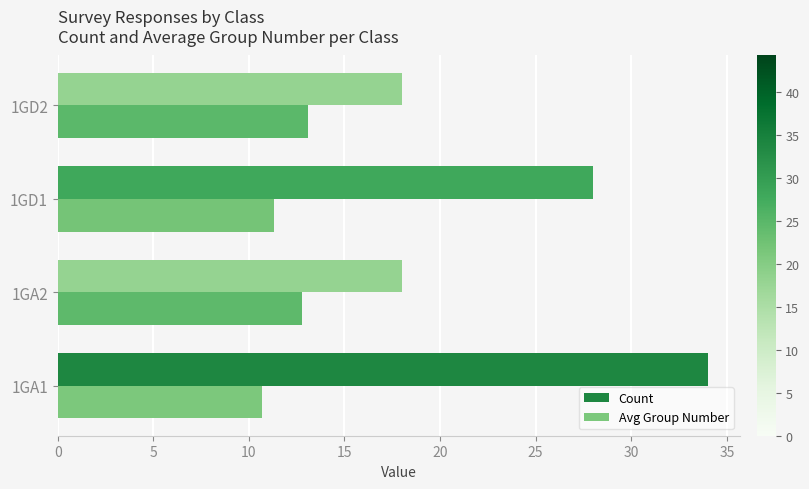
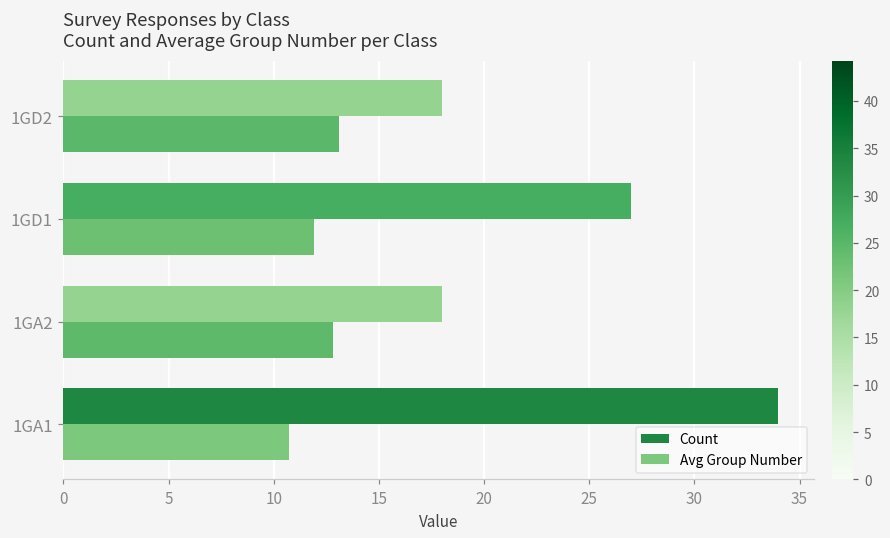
  {
    "Count": {
      "1GD2": 18,
-     "1GD1": 28,
+     "1GD1": 27,
      "1GA2": 18,
      "1GA1": 34
    },
    "Avg Group Number": {
      "1GD2": 13.1,
-     "1GD1": 11.3,
+     "1GD1": 11.9,
      "1GA2": 12.8,
      "1GA1": 10.7
    }
  }
